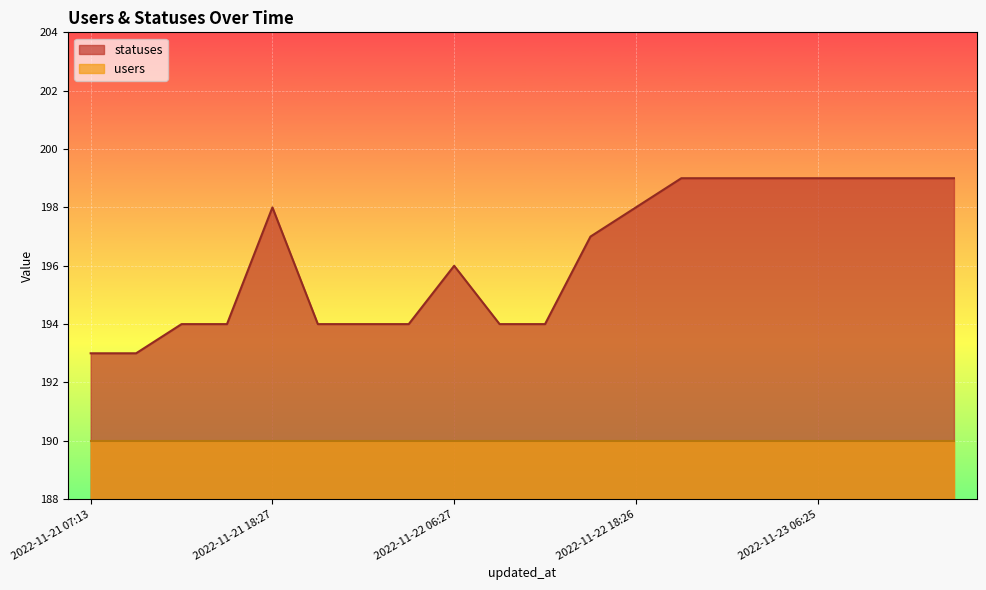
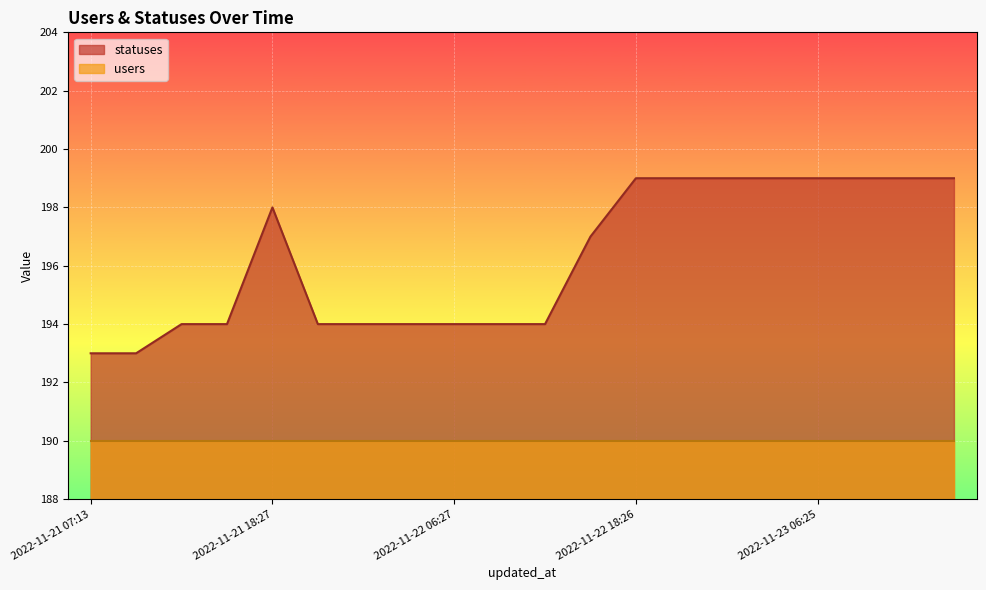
  {
    "statuses": {
      "2022-11-21 07:13": 193,
      "2022-11-21 18:27": 198,
-     "2022-11-22 06:27": 196,
-     "2022-11-22 18:26": 198,
+     "2022-11-22 06:27": 194,
+     "2022-11-22 18:26": 199,
      "2022-11-23 06:25": 199
    },
    "users": {
      "2022-11-21 07:13": 190,
      "2022-11-21 18:27": 190,
      "2022-11-22 06:27": 190,
      "2022-11-22 18:26": 190,
      "2022-11-23 06:25": 190
    }
  }
